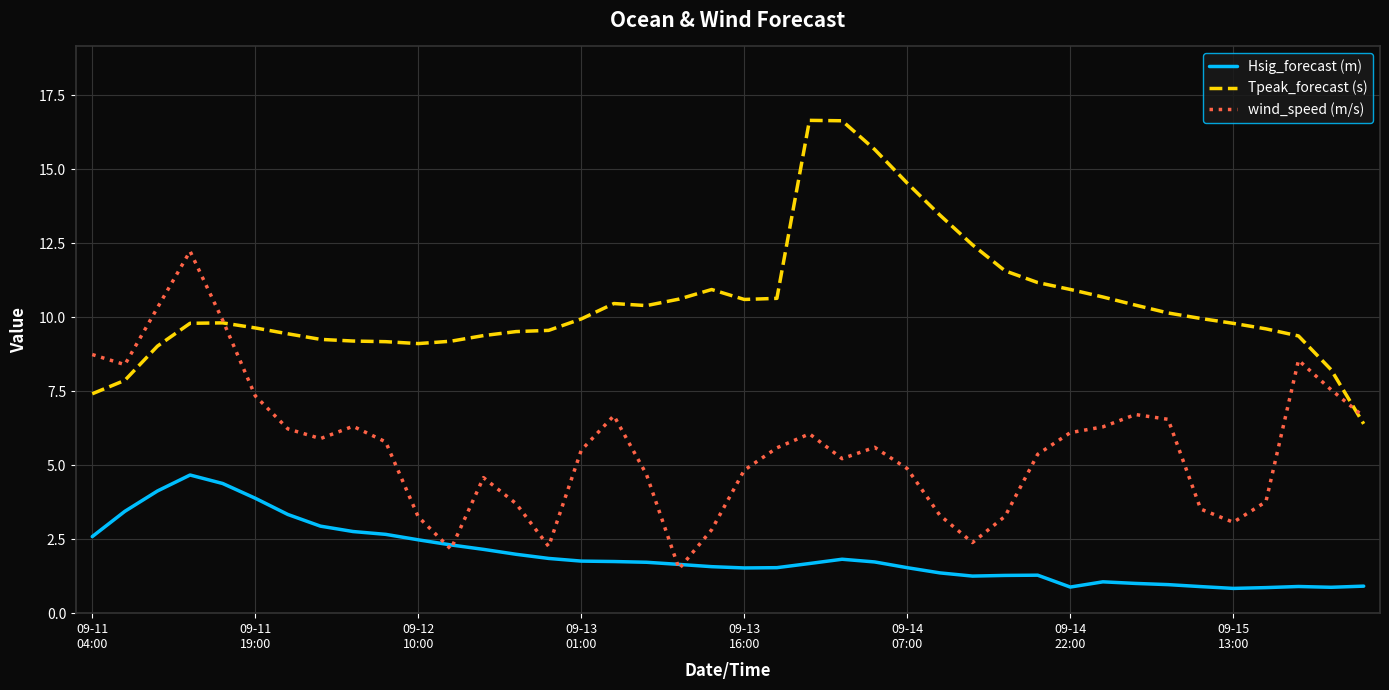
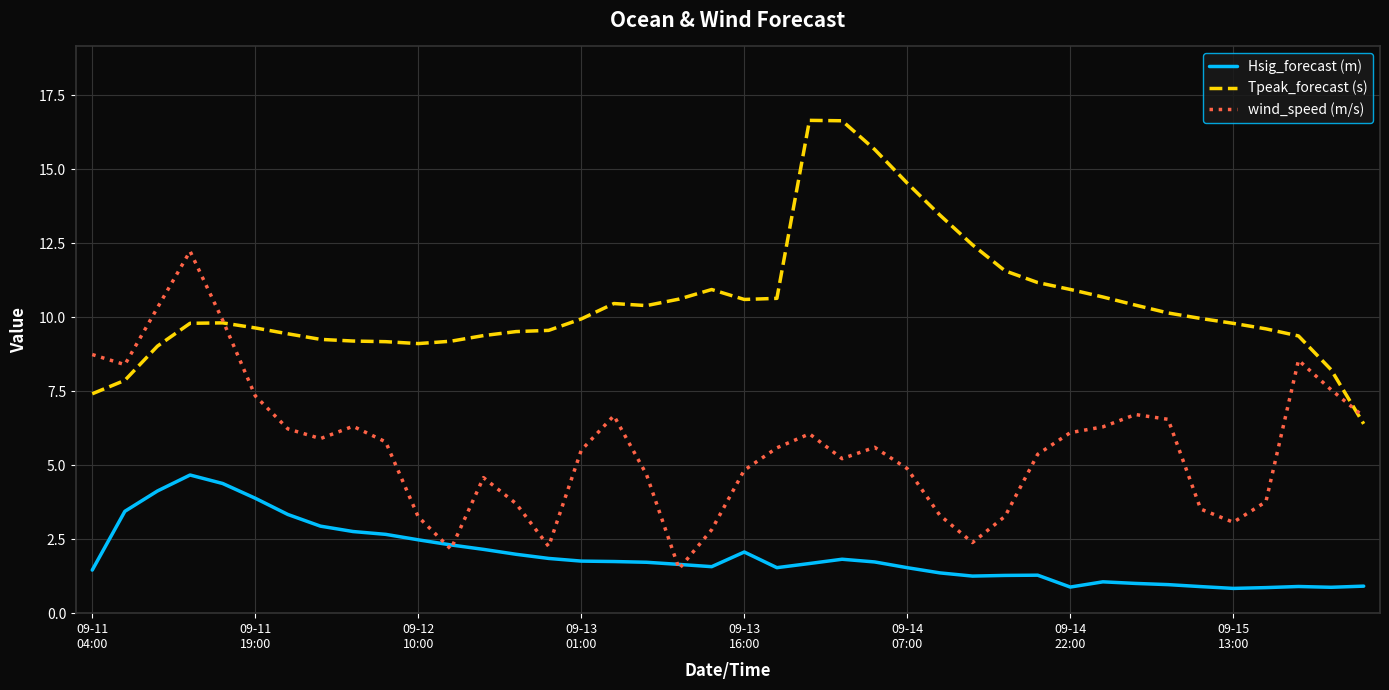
  {
    "Hsig_forecast (m)": {
-     "09-11 04:00": 2.6,
+     "09-11 04:00": 1.5,
      "09-11 19:00": 3.9,
      "09-12 10:00": 2.5,
      "09-13 01:00": 1.8,
-     "09-13 16:00": 1.5,
+     "09-13 16:00": 2.1,
      "09-14 07:00": 1.5,
      "09-14 22:00": 0.9,
      "09-15 13:00": 0.8
    },
    "Tpeak_forecast (s)": {
      "09-11 04:00": 7.4,
      "09-11 19:00": 9.6,
      "09-12 10:00": 9.1,
      "09-13 01:00": 9.9,
      "09-13 16:00": 10.6,
      "09-14 07:00": 14.5,
      "09-14 22:00": 10.9,
      "09-15 13:00": 9.8
    },
    "wind_speed (m/s)": {
      "09-11 04:00": 8.7,
      "09-11 19:00": 7.3,
      "09-12 10:00": 3.3,
      "09-13 01:00": 5.5,
      "09-13 16:00": 4.8,
      "09-14 07:00": 4.9,
      "09-14 22:00": 6.1,
      "09-15 13:00": 3.1
    }
  }
